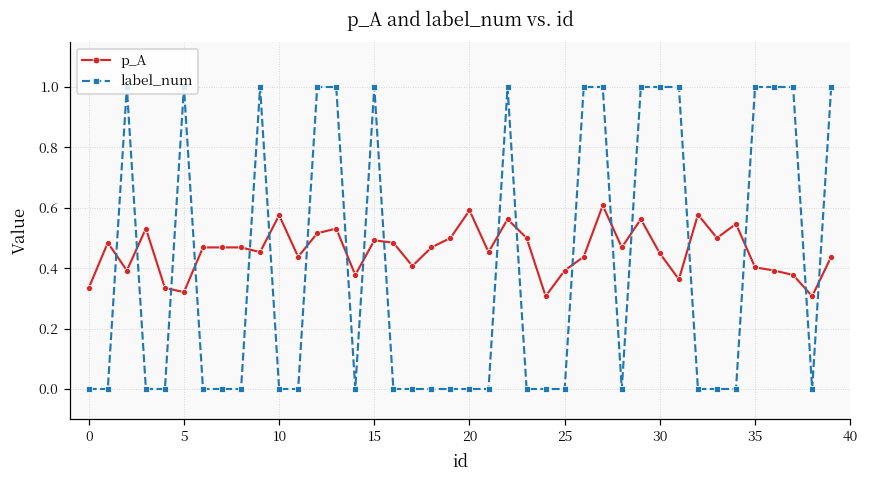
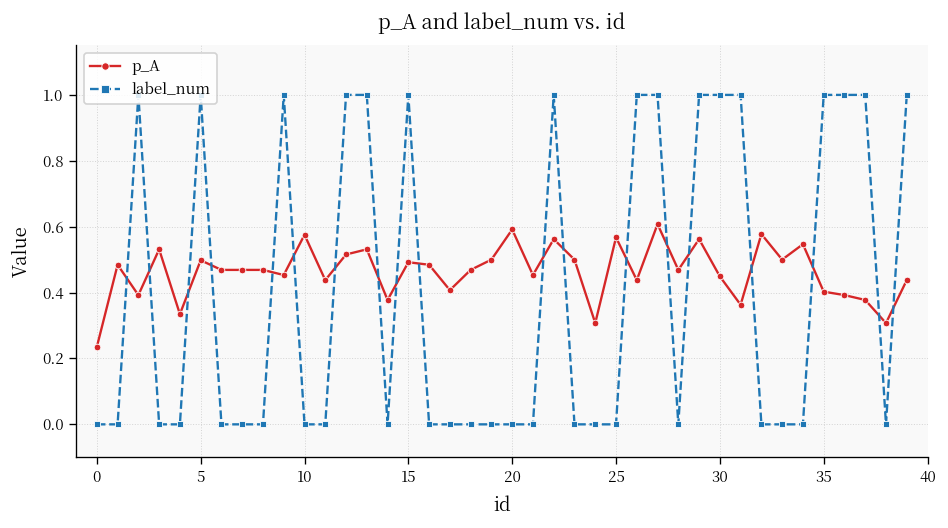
  {
    "p_A": {
-     "0": 0.33,
-     "5": 0.32,
+     "0": 0.23,
+     "5": 0.50,
      "10": 0.58,
      "15": 0.49,
      "20": 0.59,
-     "25": 0.39,
+     "25": 0.57,
      "30": 0.45,
      "35": 0.40
    },
    "label_num": {
      "0": 0.00,
      "10": 0.00,
      "15": 1.00,
      "20": 0.00,
      "25": 0.00,
      "30": 1.00,
      "35": 1.00
    }
  }
